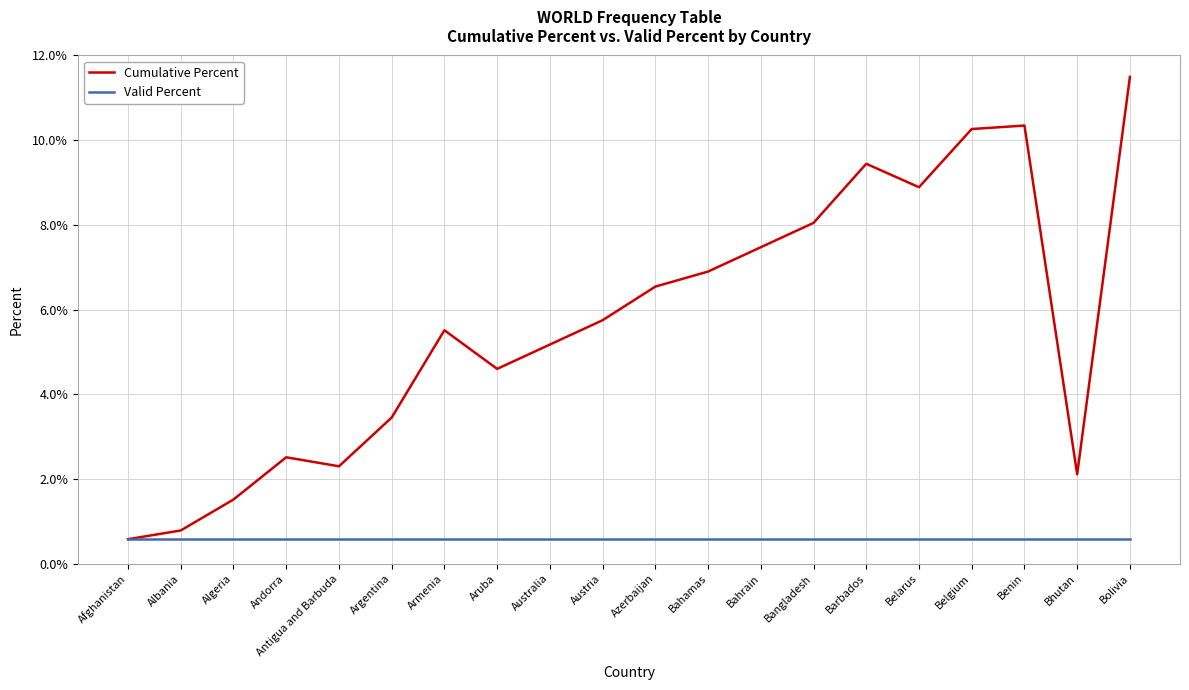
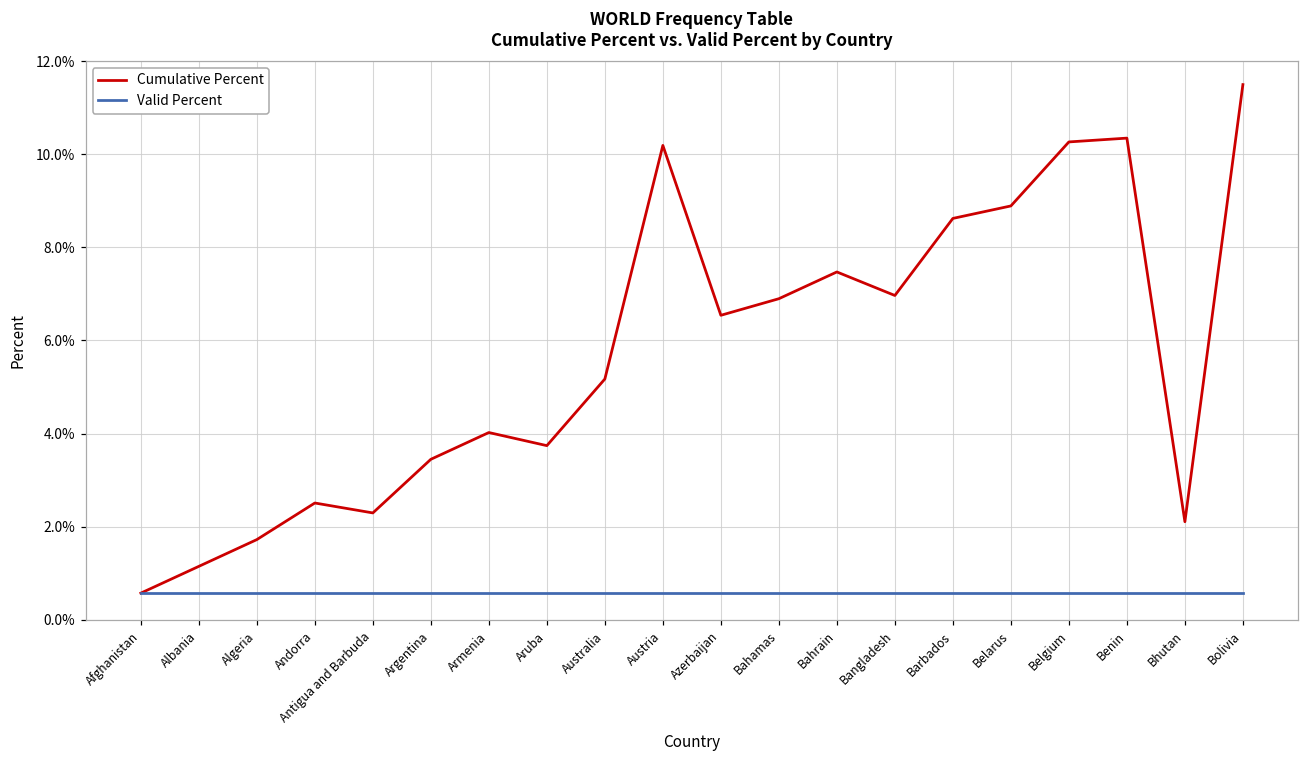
  {
    "Cumulative Percent": {
-     "Albania": "0.8%",
-     "Algeria": "1.5%",
+     "Albania": "1.1%",
+     "Algeria": "1.7%",
      "Andorra": "2.5%",
      "Antigua and Barbuda": "2.3%",
      "Argentina": "3.4%",
-     "Armenia": "5.5%",
-     "Aruba": "4.6%",
+     "Armenia": "4.0%",
+     "Aruba": "3.7%",
      "Australia": "5.2%",
-     "Austria": "5.7%",
+     "Austria": "10.2%",
      "Azerbaijan": "6.5%",
      "Bahamas": "6.9%",
      "Bahrain": "7.5%",
-     "Bangladesh": "8.0%",
-     "Barbados": "9.4%",
+     "Bangladesh": "7.0%",
+     "Barbados": "8.6%",
      "Belarus": "8.9%",
      "Belgium": "10.3%",
      "Benin": "10.3%",
      "Bhutan": "2.1%",
      "Bolivia": "11.5%"
    },
    "Valid Percent": {
      "Albania": "0.6%",
      "Algeria": "0.6%",
      "Andorra": "0.6%",
      "Antigua and Barbuda": "0.6%",
      "Argentina": "0.6%",
      "Armenia": "0.6%",
      "Aruba": "0.6%",
      "Australia": "0.6%",
      "Austria": "0.6%",
      "Azerbaijan": "0.6%",
      "Bahamas": "0.6%",
      "Bahrain": "0.6%",
      "Bangladesh": "0.6%",
      "Barbados": "0.6%",
      "Belarus": "0.6%",
      "Belgium": "0.6%",
      "Benin": "0.6%",
      "Bhutan": "0.6%",
      "Bolivia": "0.6%"
    }
  }
